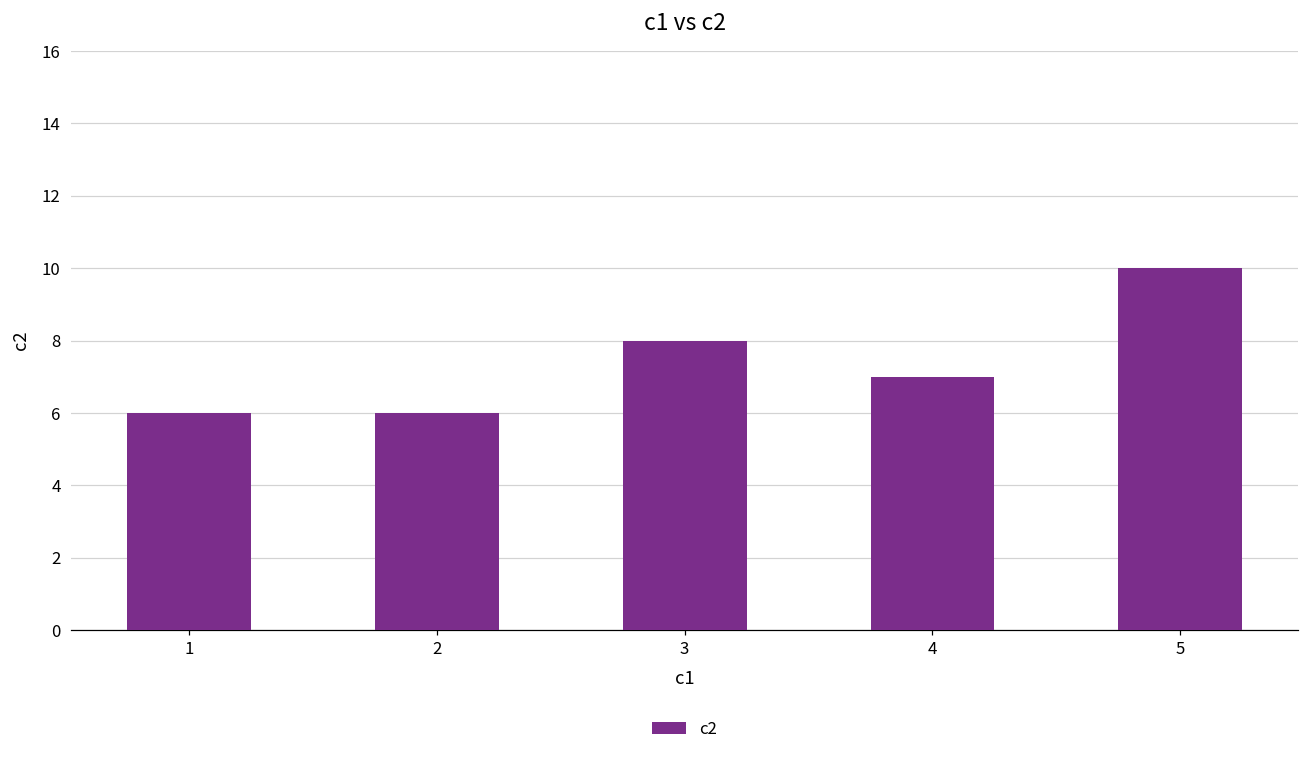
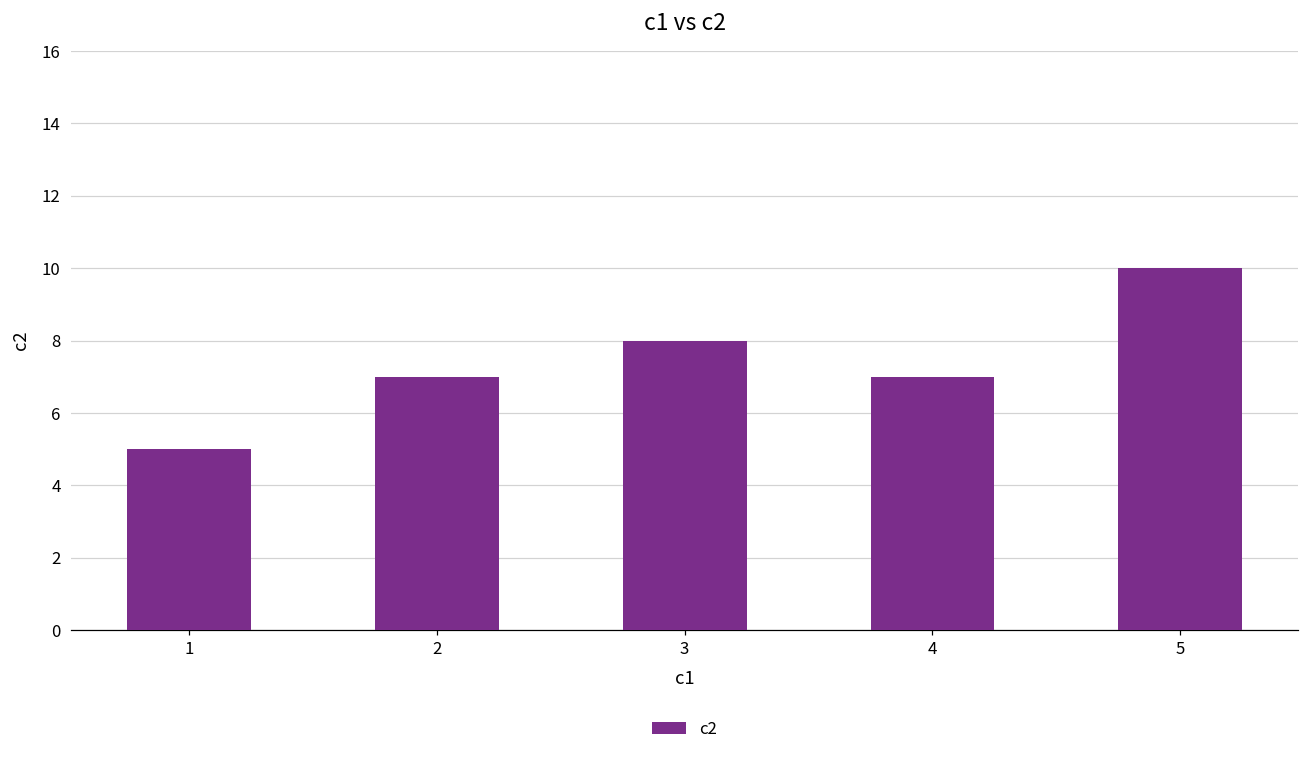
  {
-   "1": 6,
-   "2": 6,
+   "1": 5,
+   "2": 7,
    "3": 8,
    "4": 7,
    "5": 10
  }
